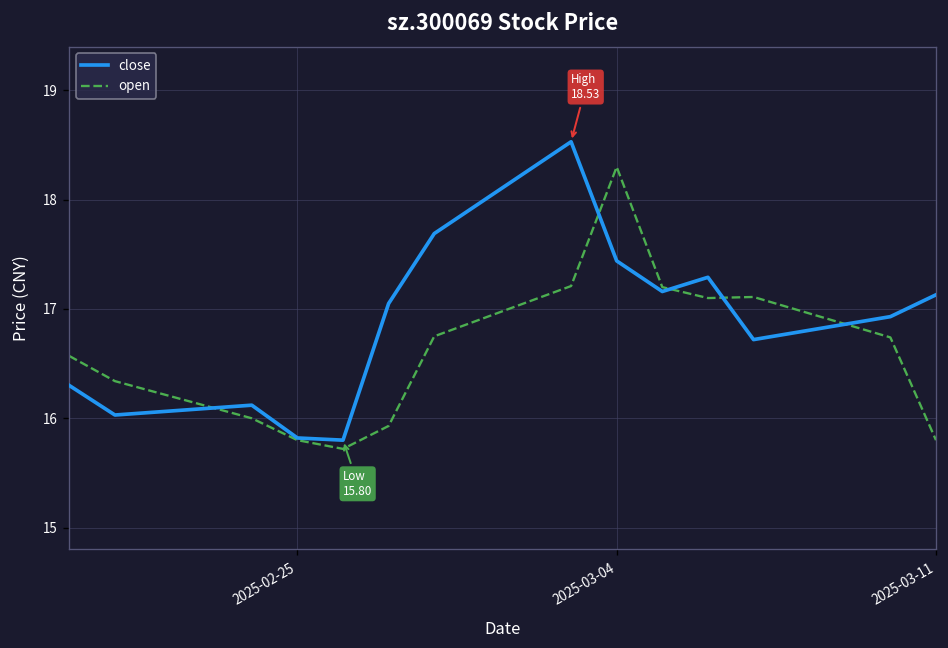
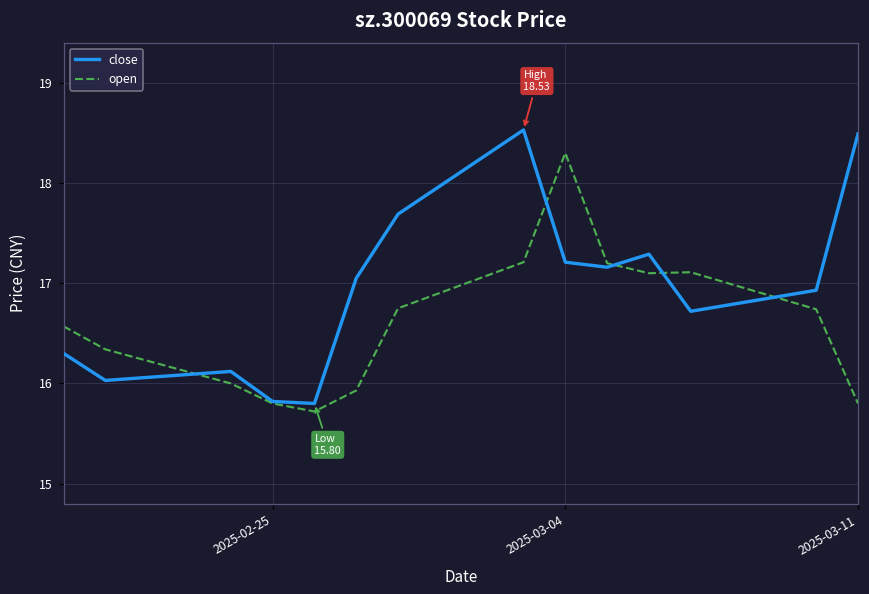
  {
    "close": {
-     "2025-03-04": 17.4,
-     "2025-03-11": 17.1
+     "2025-03-04": 17.2,
+     "2025-03-11": 18.5
    },
    "open": {
      "2025-03-04": 18.3,
      "2025-03-11": 15.8
    }
  }
